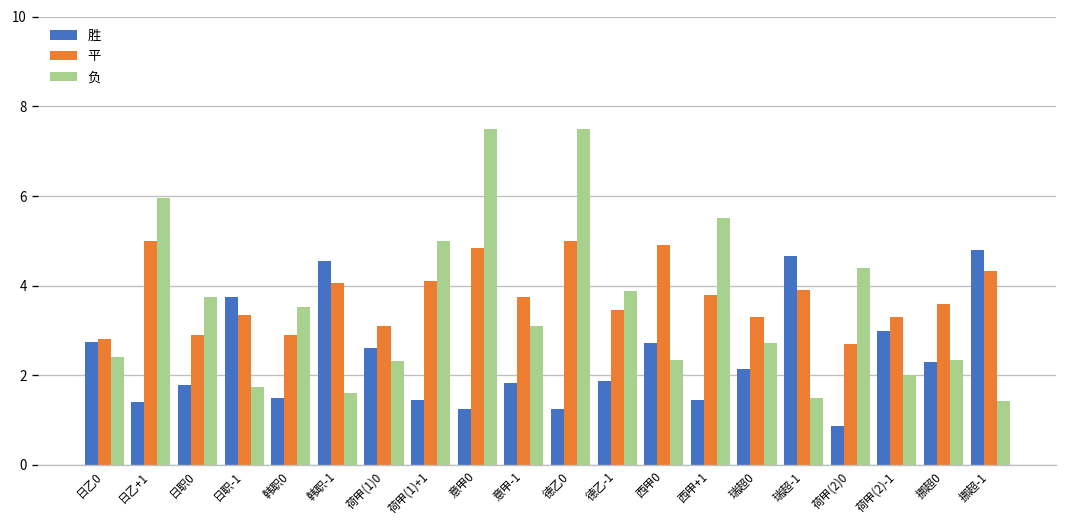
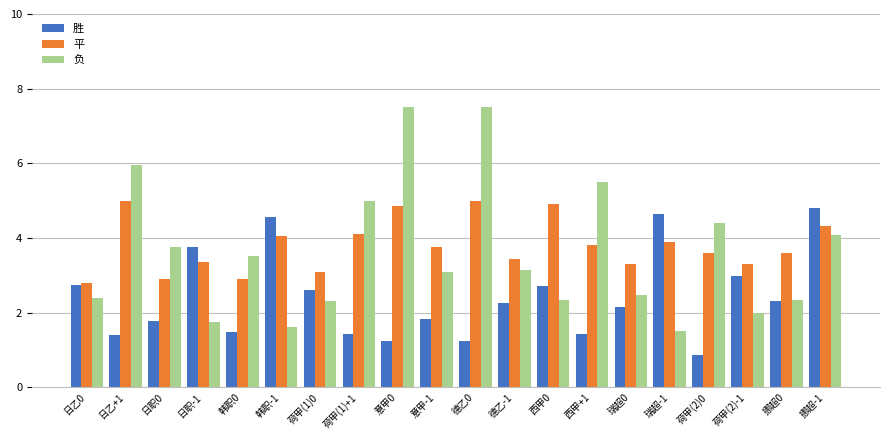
  {
    "胜": {
      "日乙0": 2.7,
      "日乙+1": 1.4,
      "日职0": 1.8,
      "日职-1": 3.8,
      "韩职0": 1.5,
      "韩职-1": 4.6,
      "荷甲(1)0": 2.6,
      "荷甲(1)+1": 1.4,
      "意甲0": 1.3,
      "意甲-1": 1.8,
      "德乙0": 1.2,
-     "德乙-1": 1.9,
+     "德乙-1": 2.3,
      "西甲0": 2.7,
      "西甲+1": 1.4,
      "瑞超0": 2.1,
      "瑞超-1": 4.7,
      "荷甲(2)0": 0.9,
      "荷甲(2)-1": 3.0,
      "挪超0": 2.3,
      "挪超-1": 4.8
    },
    "平": {
      "日乙0": 2.8,
      "日乙+1": 5.0,
      "日职0": 2.9,
      "日职-1": 3.4,
      "韩职0": 2.9,
      "韩职-1": 4.1,
      "荷甲(1)0": 3.1,
      "荷甲(1)+1": 4.1,
      "意甲0": 4.9,
      "意甲-1": 3.8,
      "德乙0": 5.0,
      "德乙-1": 3.5,
      "西甲0": 4.9,
      "西甲+1": 3.8,
      "瑞超0": 3.3,
      "瑞超-1": 3.9,
-     "荷甲(2)0": 2.7,
+     "荷甲(2)0": 3.6,
      "荷甲(2)-1": 3.3,
      "挪超0": 3.6,
      "挪超-1": 4.3
    },
    "负": {
      "日乙0": 2.4,
      "日乙+1": 6.0,
      "日职0": 3.8,
      "日职-1": 1.7,
      "韩职0": 3.5,
      "韩职-1": 1.6,
      "荷甲(1)0": 2.3,
      "荷甲(1)+1": 5.0,
      "意甲0": 7.5,
      "意甲-1": 3.1,
      "德乙0": 7.5,
-     "德乙-1": 3.9,
+     "德乙-1": 3.2,
      "西甲0": 2.3,
      "西甲+1": 5.5,
-     "瑞超0": 2.7,
+     "瑞超0": 2.5,
      "瑞超-1": 1.5,
      "荷甲(2)0": 4.4,
      "荷甲(2)-1": 2.0,
      "挪超0": 2.4,
-     "挪超-1": 1.4
+     "挪超-1": 4.1
    }
  }
